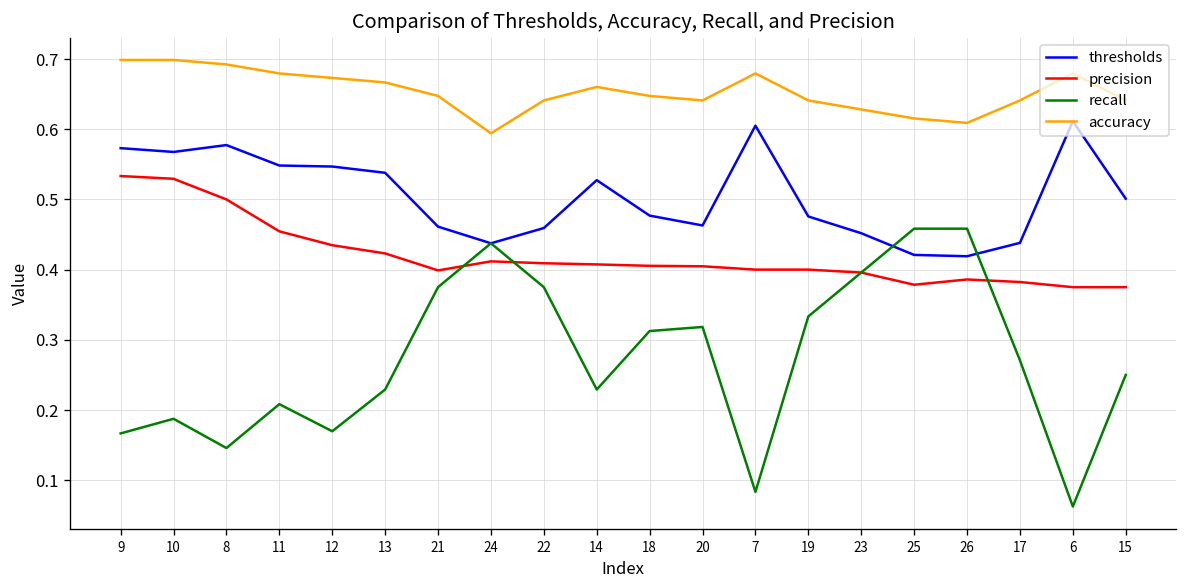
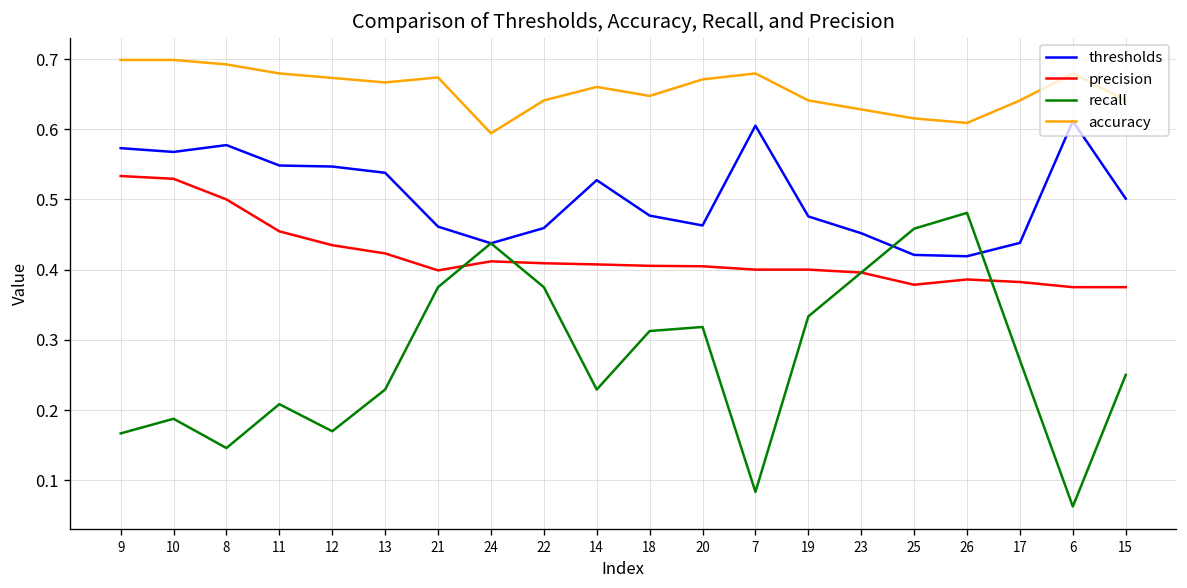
  {
    "thresholds": {
      "9": 0.57,
      "10": 0.57,
      "8": 0.58,
      "11": 0.55,
      "12": 0.55,
      "13": 0.54,
      "21": 0.46,
      "22": 0.46,
      "14": 0.53,
      "18": 0.48,
      "20": 0.46,
      "7": 0.61,
      "19": 0.48,
      "23": 0.45,
      "25": 0.42,
      "26": 0.42,
      "17": 0.44,
      "15": 0.50
    },
    "precision": {
      "9": 0.53,
      "10": 0.53,
      "8": 0.50,
      "11": 0.45,
      "12": 0.43,
      "13": 0.42,
      "21": 0.40,
      "24": 0.41,
      "22": 0.41,
      "14": 0.41,
      "18": 0.41,
      "20": 0.40,
      "7": 0.40,
      "19": 0.40,
      "25": 0.38,
      "26": 0.39,
      "17": 0.38,
      "6": 0.38,
      "15": 0.38
    },
    "recall": {
      "9": 0.17,
      "10": 0.19,
      "8": 0.15,
      "11": 0.21,
      "12": 0.17,
      "13": 0.23,
      "21": 0.38,
      "22": 0.38,
      "14": 0.23,
      "18": 0.31,
      "20": 0.32,
      "7": 0.08,
      "19": 0.33,
      "25": 0.46,
-     "26": 0.46,
+     "26": 0.48,
      "17": 0.27,
      "6": 0.06,
      "15": 0.25
    },
    "accuracy": {
      "9": 0.70,
      "10": 0.70,
      "8": 0.69,
      "11": 0.68,
      "12": 0.67,
      "13": 0.67,
-     "21": 0.65,
+     "21": 0.67,
      "24": 0.59,
      "22": 0.64,
      "14": 0.66,
      "18": 0.65,
-     "20": 0.64,
+     "20": 0.67,
      "7": 0.68,
      "19": 0.64,
      "23": 0.63,
      "25": 0.62,
      "26": 0.61,
      "17": 0.64
    }
  }
